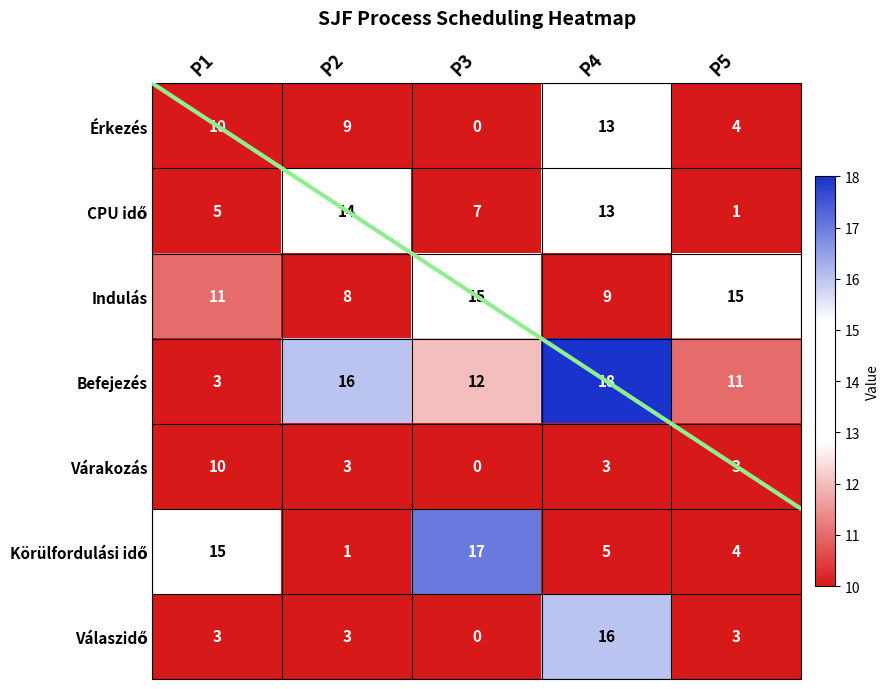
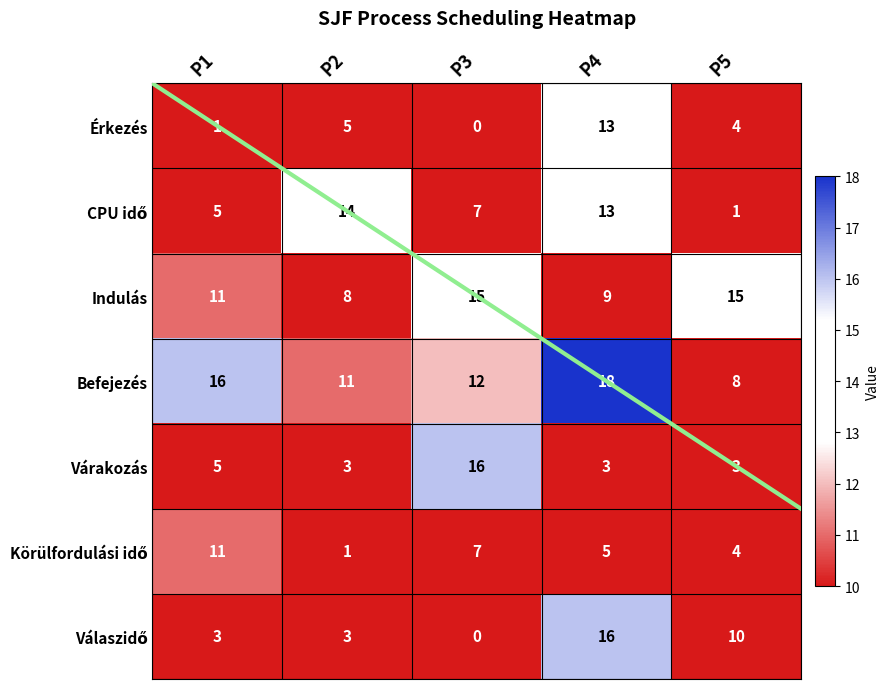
  {
    "Érkezés": {
-     "P1": 10,
-     "P2": 9,
+     "P1": 1,
+     "P2": 5,
      "P3": 0,
      "P4": 13,
      "P5": 4
    },
    "CPU idő": {
      "P1": 5,
      "P2": 14,
      "P3": 7,
      "P4": 13,
      "P5": 1
    },
    "Indulás": {
      "P1": 11,
      "P2": 8,
      "P3": 15,
      "P4": 9,
      "P5": 15
    },
    "Befejezés": {
-     "P1": 3,
-     "P2": 16,
+     "P1": 16,
+     "P2": 11,
      "P3": 12,
      "P4": 18,
-     "P5": 11
+     "P5": 8
    },
    "Várakozás": {
-     "P1": 10,
+     "P1": 5,
      "P2": 3,
-     "P3": 0,
+     "P3": 16,
      "P4": 3,
      "P5": 3
    },
    "Körülfordulási idő": {
-     "P1": 15,
+     "P1": 11,
      "P2": 1,
-     "P3": 17,
+     "P3": 7,
      "P4": 5,
      "P5": 4
    },
    "Válaszidő": {
      "P1": 3,
      "P2": 3,
      "P3": 0,
      "P4": 16,
-     "P5": 3
+     "P5": 10
    }
  }
